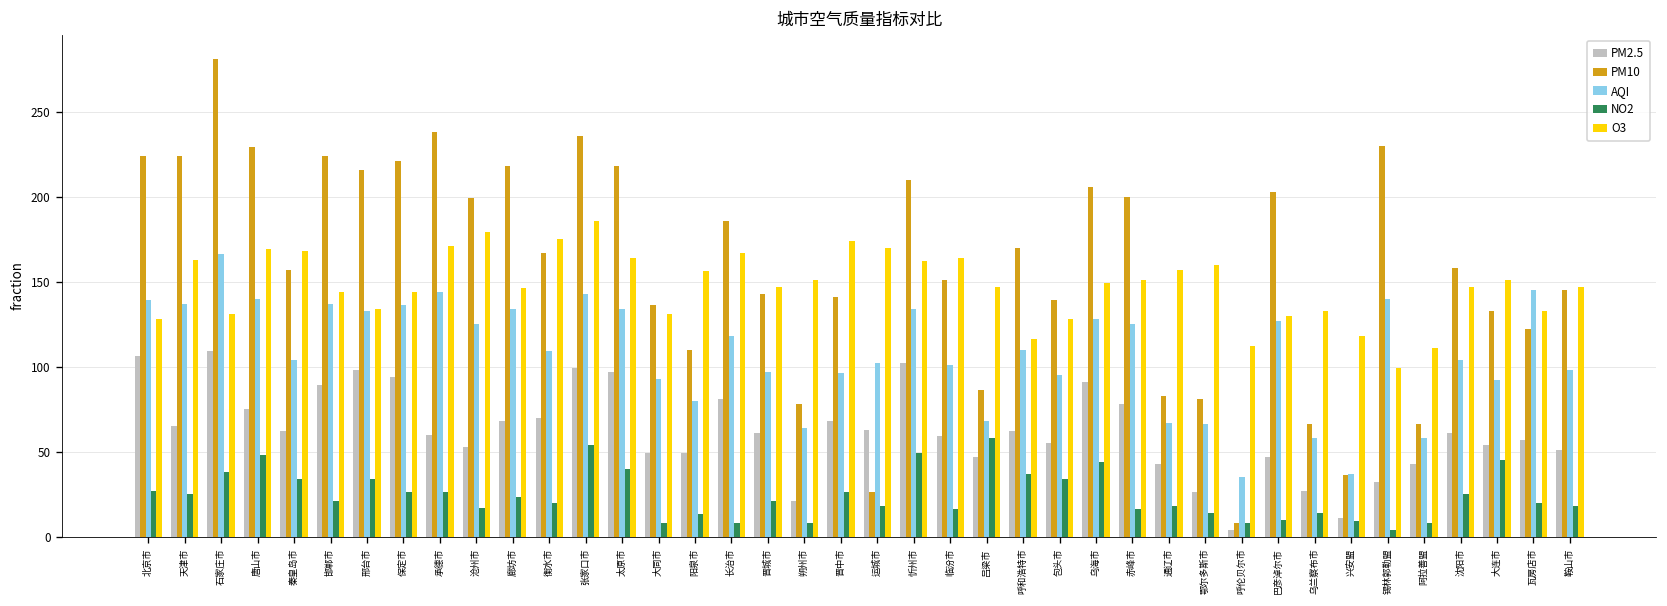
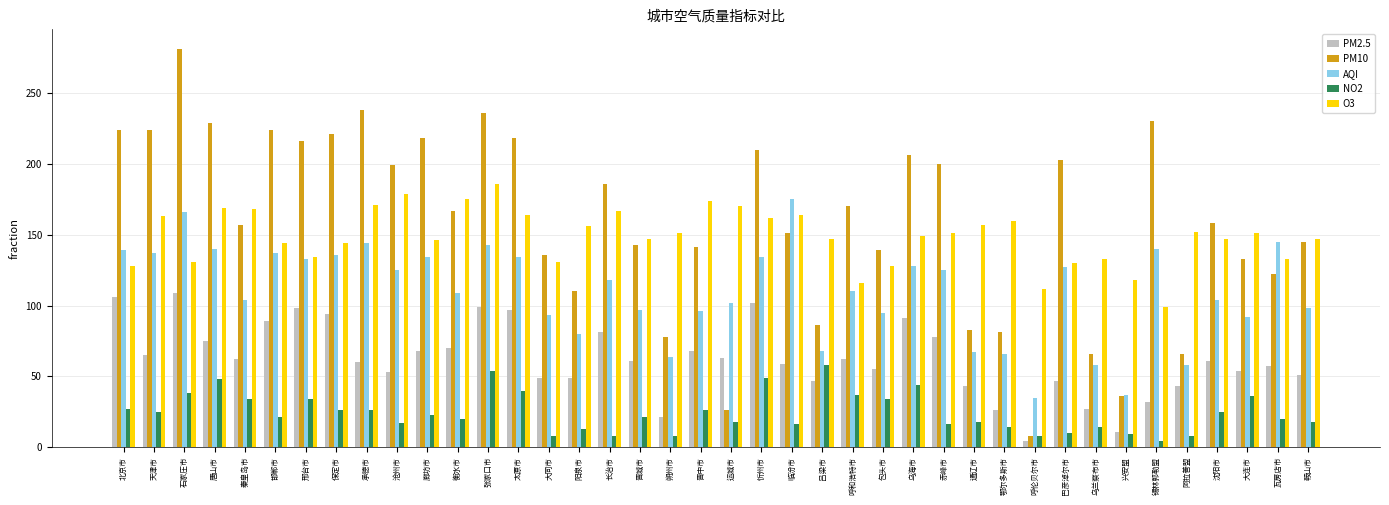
  {
    "PM2.5": {
      "北京市": 106,
      "天津市": 65,
      "石家庄市": 109,
      "唐山市": 75,
      "秦皇岛市": 62,
      "邯郸市": 89,
      "邢台市": 98,
      "保定市": 94,
      "承德市": 60,
      "沧州市": 53,
      "廊坊市": 68,
      "衡水市": 70,
      "张家口市": 99,
      "太原市": 97,
      "大同市": 49,
      "阳泉市": 49,
      "长治市": 81,
      "晋城市": 61,
      "朔州市": 21,
      "晋中市": 68,
      "运城市": 63,
      "忻州市": 102,
      "临汾市": 59,
      "吕梁市": 47,
      "呼和浩特市": 62,
      "包头市": 55,
      "乌海市": 91,
      "赤峰市": 78,
      "通辽市": 43,
      "鄂尔多斯市": 26,
      "呼伦贝尔市": 4,
      "巴彦淖尔市": 47,
      "乌兰察布市": 27,
      "兴安盟": 11,
      "锡林郭勒盟": 32,
      "阿拉善盟": 43,
      "沈阳市": 61,
      "大连市": 54,
      "瓦房店市": 57,
      "鞍山市": 51
    },
    "PM10": {
      "北京市": 224,
      "天津市": 224,
      "石家庄市": 281,
      "唐山市": 229,
      "秦皇岛市": 157,
      "邯郸市": 224,
      "邢台市": 216,
      "保定市": 221,
      "承德市": 238,
      "沧州市": 199,
      "廊坊市": 218,
      "衡水市": 167,
      "张家口市": 236,
      "太原市": 218,
      "大同市": 136,
      "阳泉市": 110,
      "长治市": 186,
      "晋城市": 143,
      "朔州市": 78,
      "晋中市": 141,
      "运城市": 26,
      "忻州市": 210,
      "临汾市": 151,
      "吕梁市": 86,
      "呼和浩特市": 170,
      "包头市": 139,
      "乌海市": 206,
      "赤峰市": 200,
      "通辽市": 83,
      "鄂尔多斯市": 81,
      "呼伦贝尔市": 8,
      "巴彦淖尔市": 203,
      "乌兰察布市": 66,
      "兴安盟": 36,
      "锡林郭勒盟": 230,
      "阿拉善盟": 66,
      "沈阳市": 158,
      "大连市": 133,
      "瓦房店市": 122,
      "鞍山市": 145
    },
    "AQI": {
      "北京市": 139,
      "天津市": 137,
      "石家庄市": 166,
      "唐山市": 140,
      "秦皇岛市": 104,
      "邯郸市": 137,
      "邢台市": 133,
      "保定市": 136,
      "承德市": 144,
      "沧州市": 125,
      "廊坊市": 134,
      "衡水市": 109,
      "张家口市": 143,
      "太原市": 134,
      "大同市": 93,
      "阳泉市": 80,
      "长治市": 118,
      "晋城市": 97,
      "朔州市": 64,
      "晋中市": 96,
      "运城市": 102,
      "忻州市": 134,
-     "临汾市": 101,
+     "临汾市": 175,
      "吕梁市": 68,
      "呼和浩特市": 110,
      "包头市": 95,
      "乌海市": 128,
      "赤峰市": 125,
      "通辽市": 67,
      "鄂尔多斯市": 66,
      "呼伦贝尔市": 35,
      "巴彦淖尔市": 127,
      "乌兰察布市": 58,
      "兴安盟": 37,
      "锡林郭勒盟": 140,
      "阿拉善盟": 58,
      "沈阳市": 104,
      "大连市": 92,
      "瓦房店市": 145,
      "鞍山市": 98
    },
    "NO2": {
      "北京市": 27,
      "天津市": 25,
      "石家庄市": 38,
      "唐山市": 48,
      "秦皇岛市": 34,
      "邯郸市": 21,
      "邢台市": 34,
      "保定市": 26,
      "承德市": 26,
      "沧州市": 17,
      "廊坊市": 23,
      "衡水市": 20,
      "张家口市": 54,
      "太原市": 40,
      "大同市": 8,
      "阳泉市": 13,
      "长治市": 8,
      "晋城市": 21,
      "朔州市": 8,
      "晋中市": 26,
      "运城市": 18,
      "忻州市": 49,
      "临汾市": 16,
      "吕梁市": 58,
      "呼和浩特市": 37,
      "包头市": 34,
      "乌海市": 44,
      "赤峰市": 16,
      "通辽市": 18,
      "鄂尔多斯市": 14,
      "呼伦贝尔市": 8,
      "巴彦淖尔市": 10,
      "乌兰察布市": 14,
      "兴安盟": 9,
      "锡林郭勒盟": 4,
      "阿拉善盟": 8,
      "沈阳市": 25,
-     "大连市": 45,
+     "大连市": 36,
      "瓦房店市": 20,
      "鞍山市": 18
    },
    "O3": {
      "北京市": 128,
      "天津市": 163,
      "石家庄市": 131,
      "唐山市": 169,
      "秦皇岛市": 168,
      "邯郸市": 144,
      "邢台市": 134,
      "保定市": 144,
      "承德市": 171,
      "沧州市": 179,
      "廊坊市": 146,
      "衡水市": 175,
      "张家口市": 186,
      "太原市": 164,
      "大同市": 131,
      "阳泉市": 156,
      "长治市": 167,
      "晋城市": 147,
      "朔州市": 151,
      "晋中市": 174,
      "运城市": 170,
      "忻州市": 162,
      "临汾市": 164,
      "吕梁市": 147,
      "呼和浩特市": 116,
      "包头市": 128,
      "乌海市": 149,
      "赤峰市": 151,
      "通辽市": 157,
      "鄂尔多斯市": 160,
      "呼伦贝尔市": 112,
      "巴彦淖尔市": 130,
      "乌兰察布市": 133,
      "兴安盟": 118,
      "锡林郭勒盟": 99,
-     "阿拉善盟": 111,
+     "阿拉善盟": 152,
      "沈阳市": 147,
      "大连市": 151,
      "瓦房店市": 133,
      "鞍山市": 147
    }
  }
